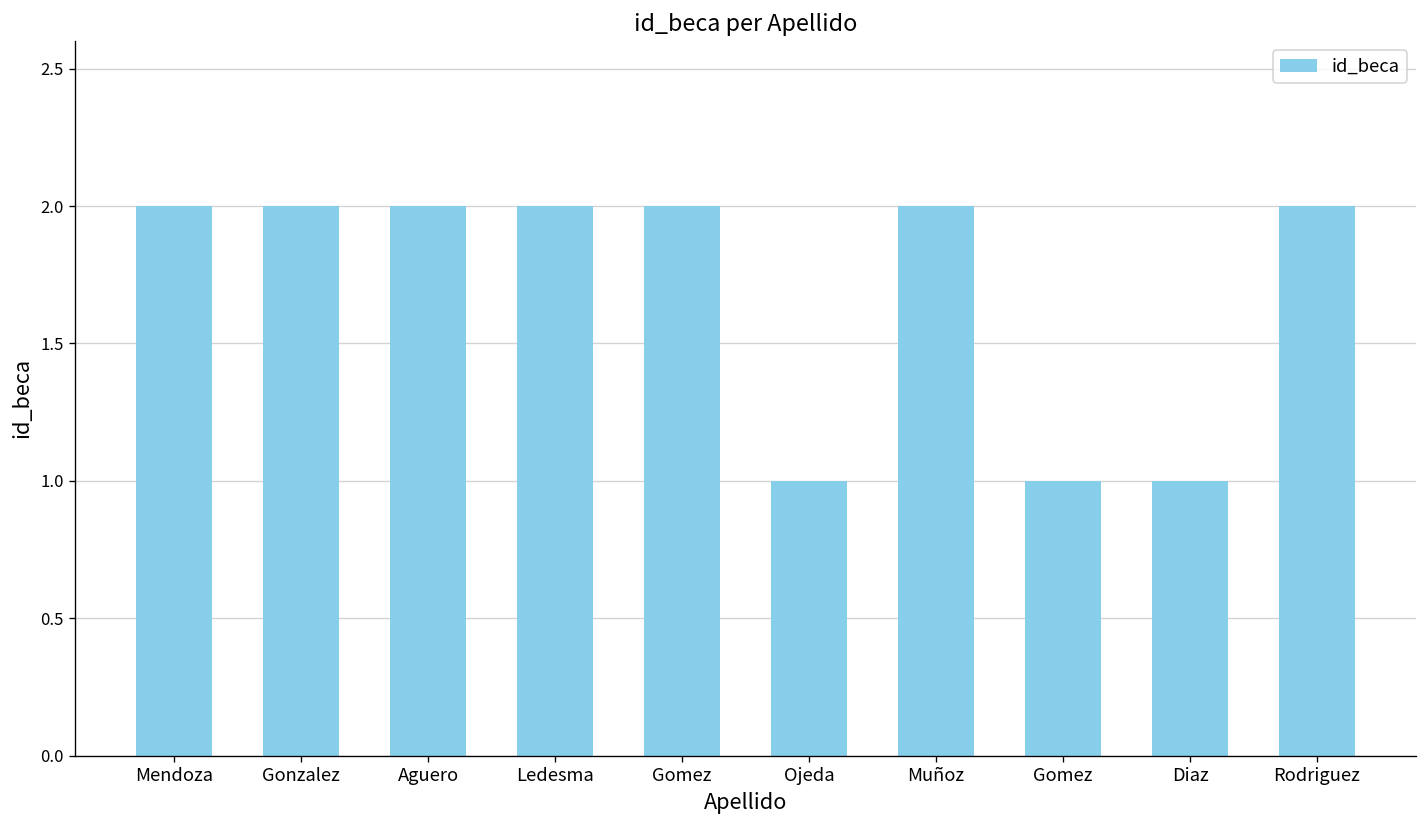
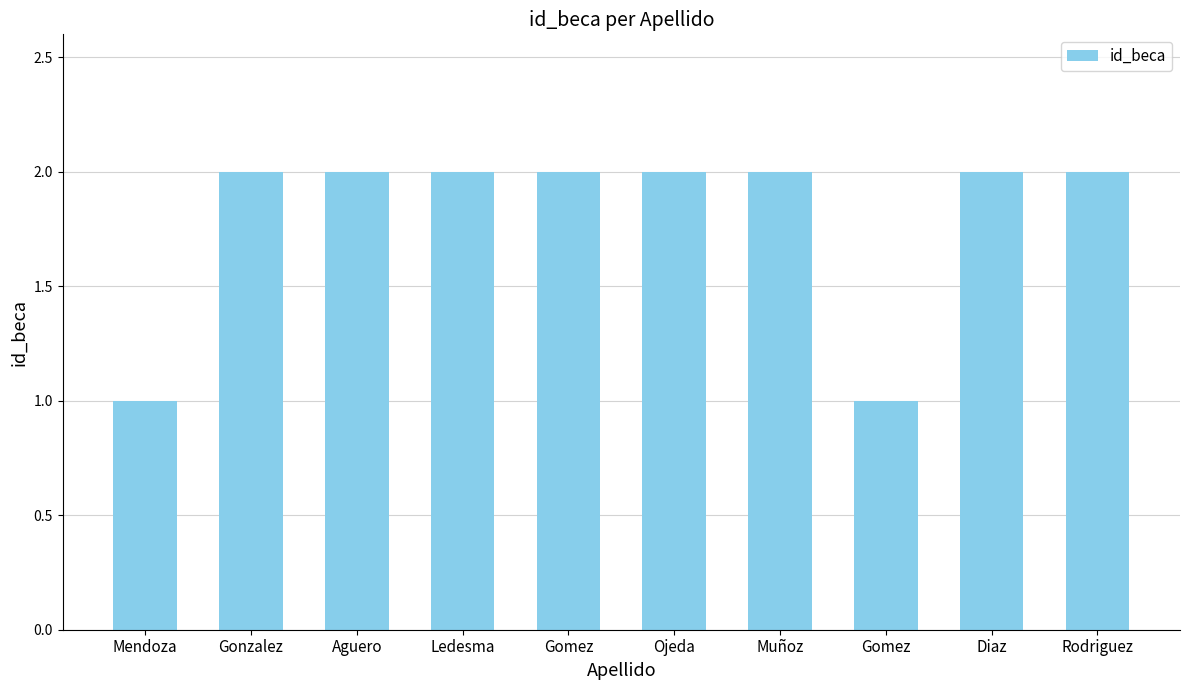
  {
-   "Mendoza": 2,
+   "Mendoza": 1,
    "Gonzalez": 2,
    "Aguero": 2,
    "Ledesma": 2,
-   "Ojeda": 1,
+   "Ojeda": 2,
    "Muñoz": 2,
-   "Diaz": 1,
+   "Diaz": 2,
    "Rodriguez": 2
  }
